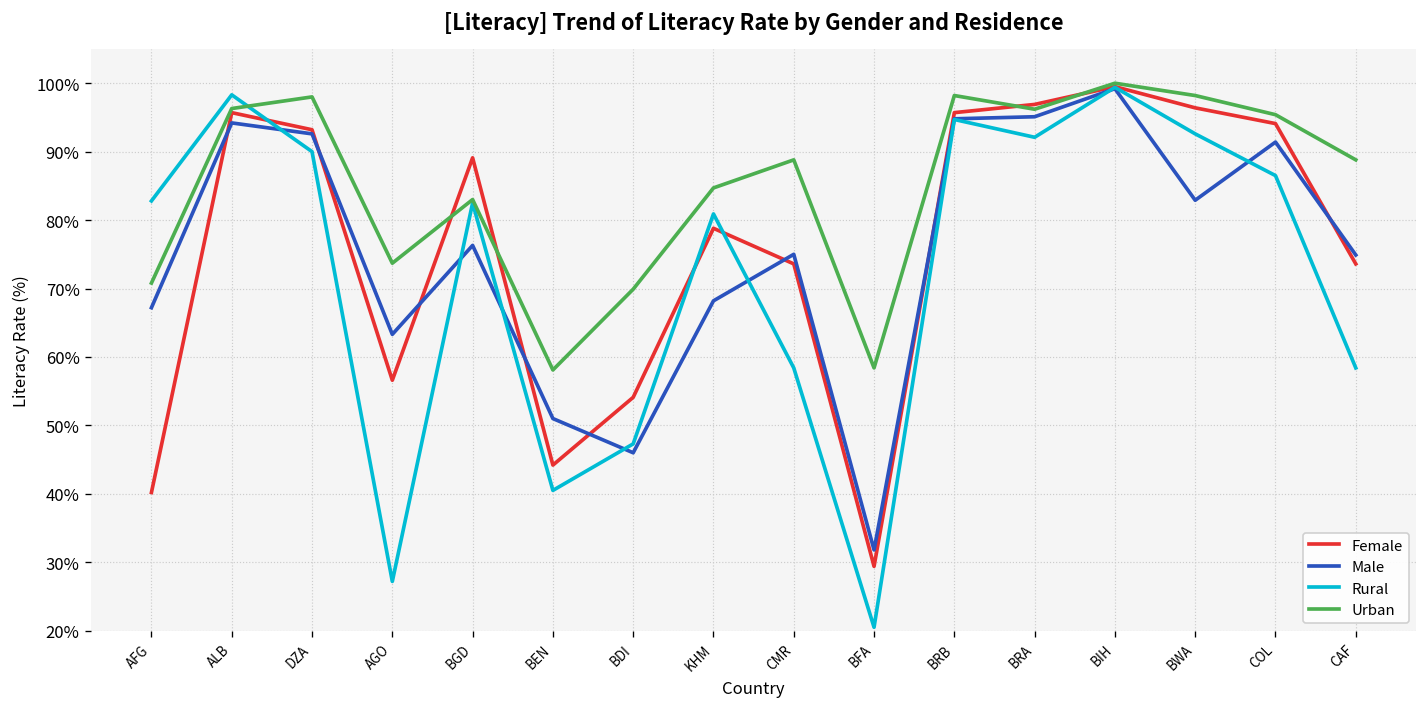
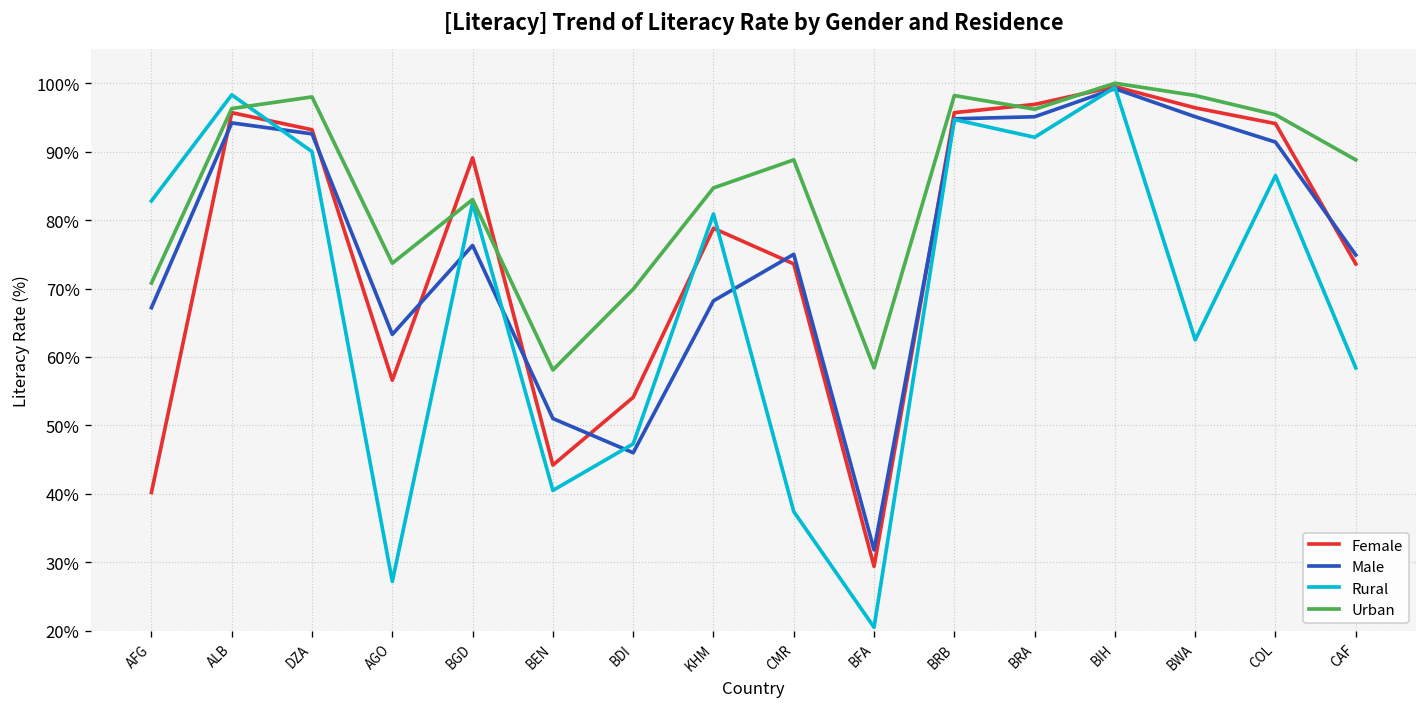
  {
    "Female": {
      "AFG": "40%",
      "ALB": "96%",
      "DZA": "93%",
      "AGO": "57%",
      "BGD": "89%",
      "BEN": "44%",
      "BDI": "54%",
      "KHM": "79%",
      "CMR": "74%",
      "BFA": "29%",
      "BRB": "96%",
      "BRA": "97%",
      "BWA": "96%",
      "COL": "94%",
      "CAF": "74%"
    },
    "Male": {
      "AFG": "67%",
      "ALB": "94%",
      "DZA": "93%",
      "AGO": "63%",
      "BGD": "76%",
      "BEN": "51%",
      "BDI": "46%",
      "KHM": "68%",
      "CMR": "75%",
      "BFA": "32%",
      "BRA": "95%",
-     "BWA": "83%",
+     "BWA": "95%",
      "COL": "91%",
      "CAF": "75%"
    },
    "Rural": {
      "AFG": "83%",
      "ALB": "98%",
      "DZA": "90%",
      "AGO": "27%",
      "BGD": "83%",
      "BEN": "41%",
      "BDI": "47%",
      "KHM": "81%",
-     "CMR": "58%",
+     "CMR": "37%",
      "BFA": "21%",
      "BRA": "92%",
-     "BWA": "93%",
+     "BWA": "63%",
      "COL": "87%",
      "CAF": "58%"
    },
    "Urban": {
      "AFG": "71%",
      "ALB": "96%",
      "DZA": "98%",
      "AGO": "74%",
      "BGD": "83%",
      "BEN": "58%",
      "BDI": "70%",
      "KHM": "85%",
      "CMR": "89%",
      "BFA": "58%",
      "BRB": "98%",
      "BRA": "96%",
      "BIH": "100%",
      "BWA": "98%",
      "COL": "95%",
      "CAF": "89%"
    }
  }
